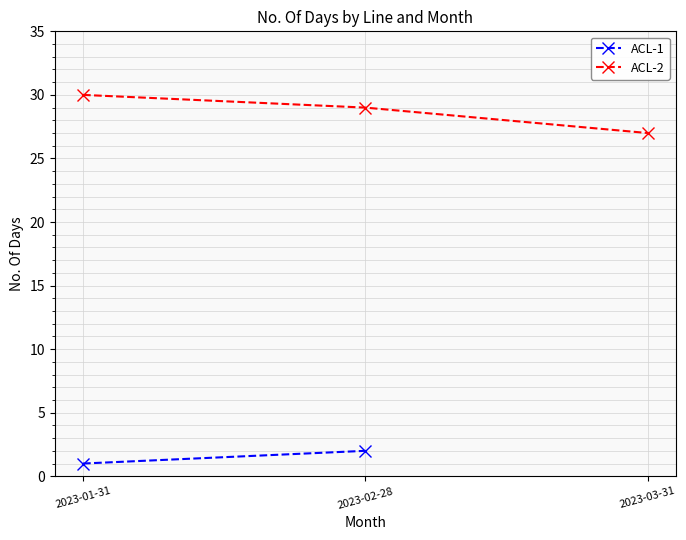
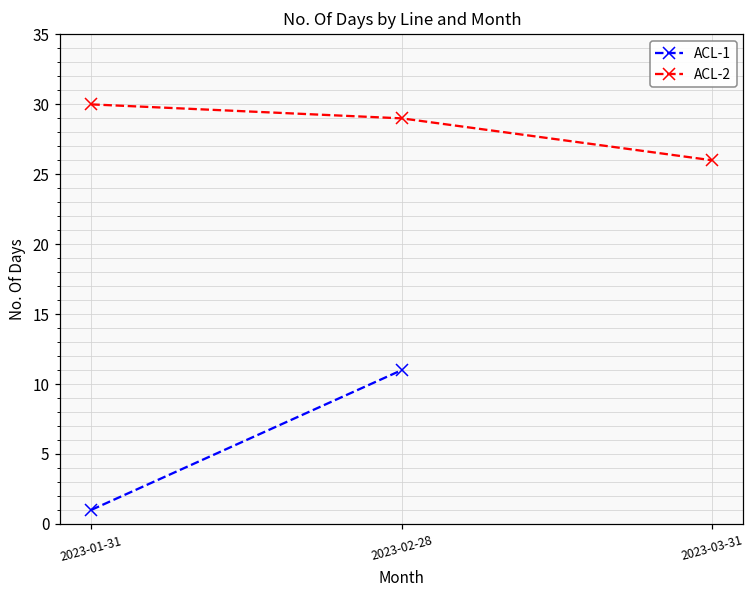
  {
    "ACL-1": {
      "2023-01-31": 1,
-     "2023-02-28": 2
+     "2023-02-28": 11
    },
    "ACL-2": {
      "2023-01-31": 30,
      "2023-02-28": 29,
-     "2023-03-31": 27
+     "2023-03-31": 26
    }
  }
